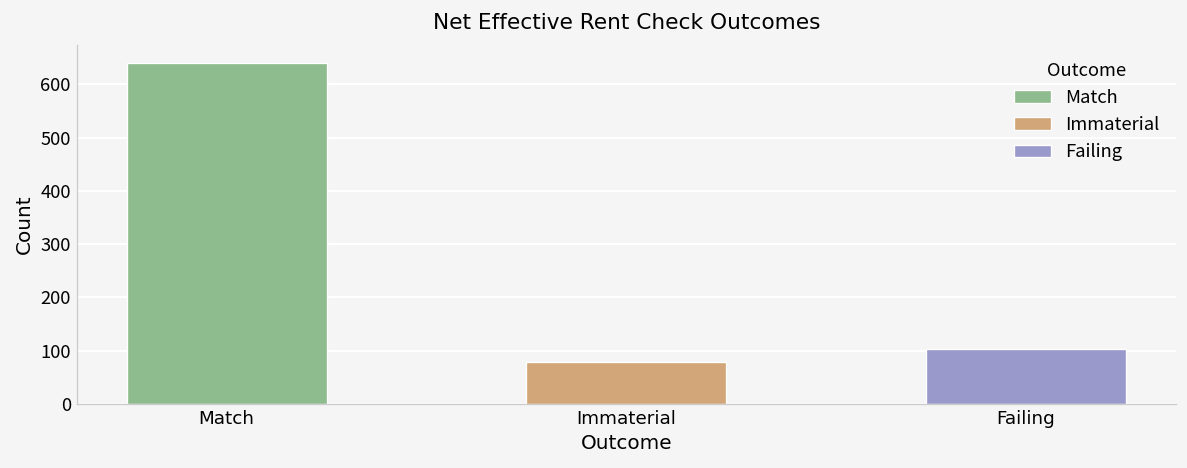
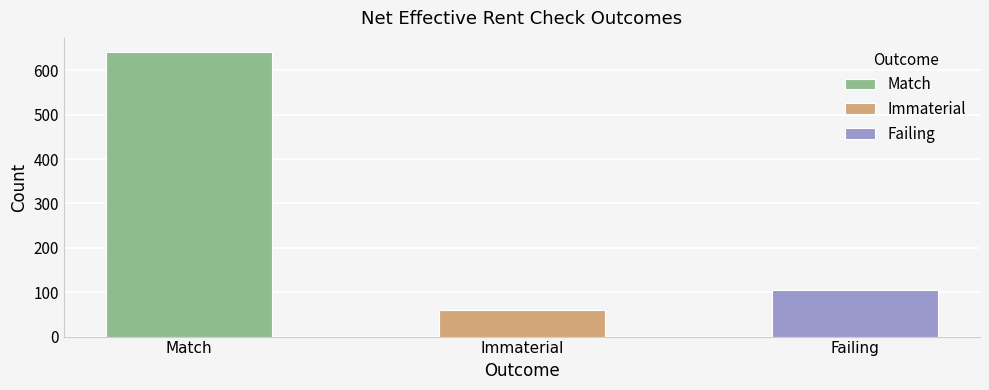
  {
    "Match": 640,
-   "Immaterial": 80,
+   "Immaterial": 60,
    "Failing": 100
  }
